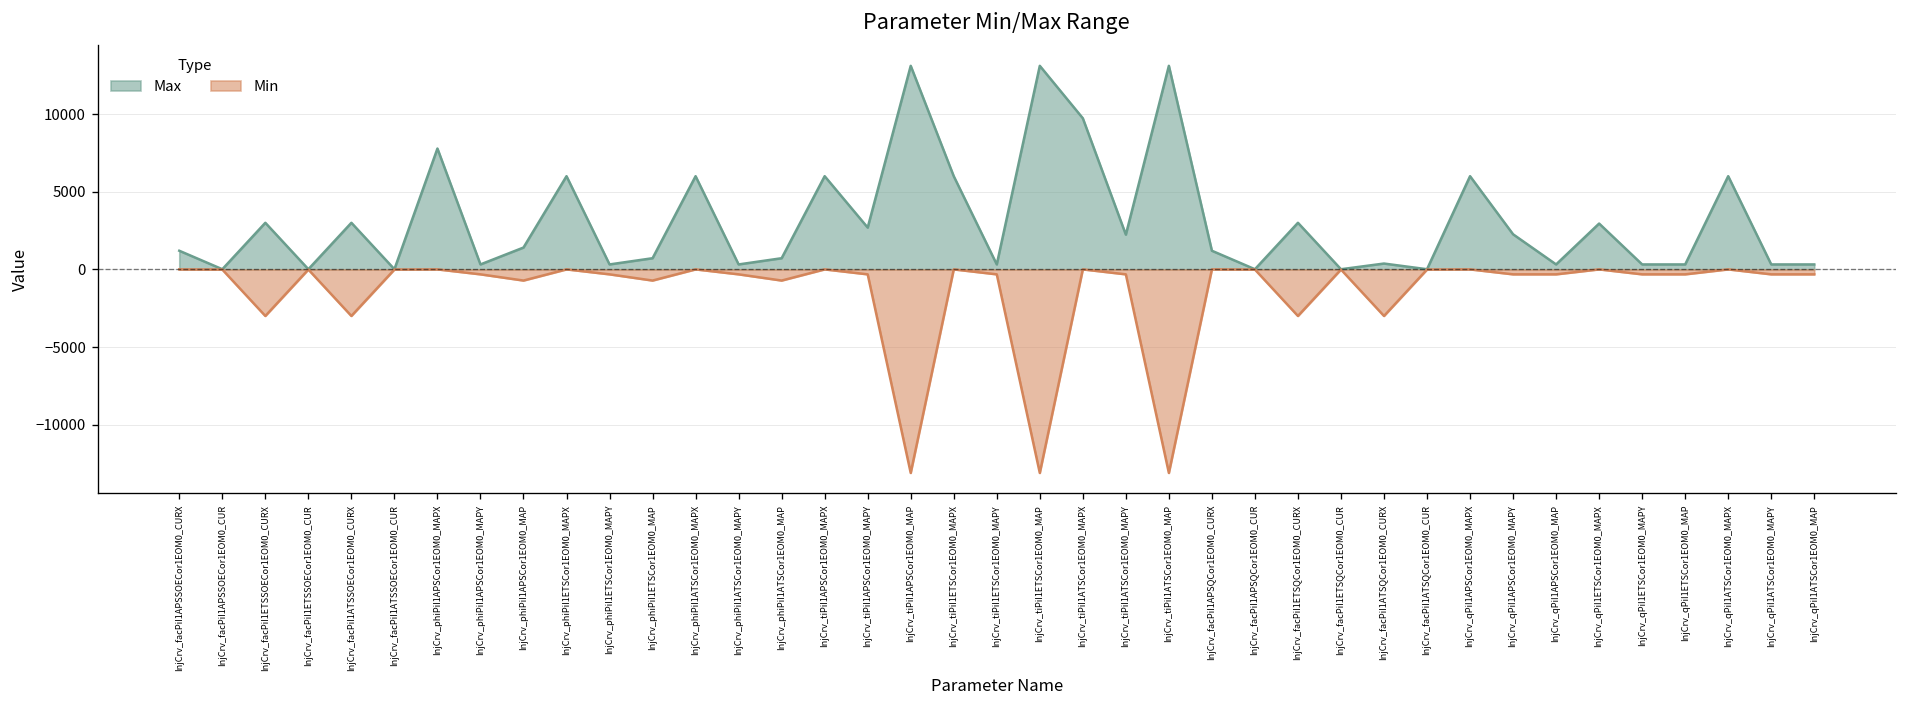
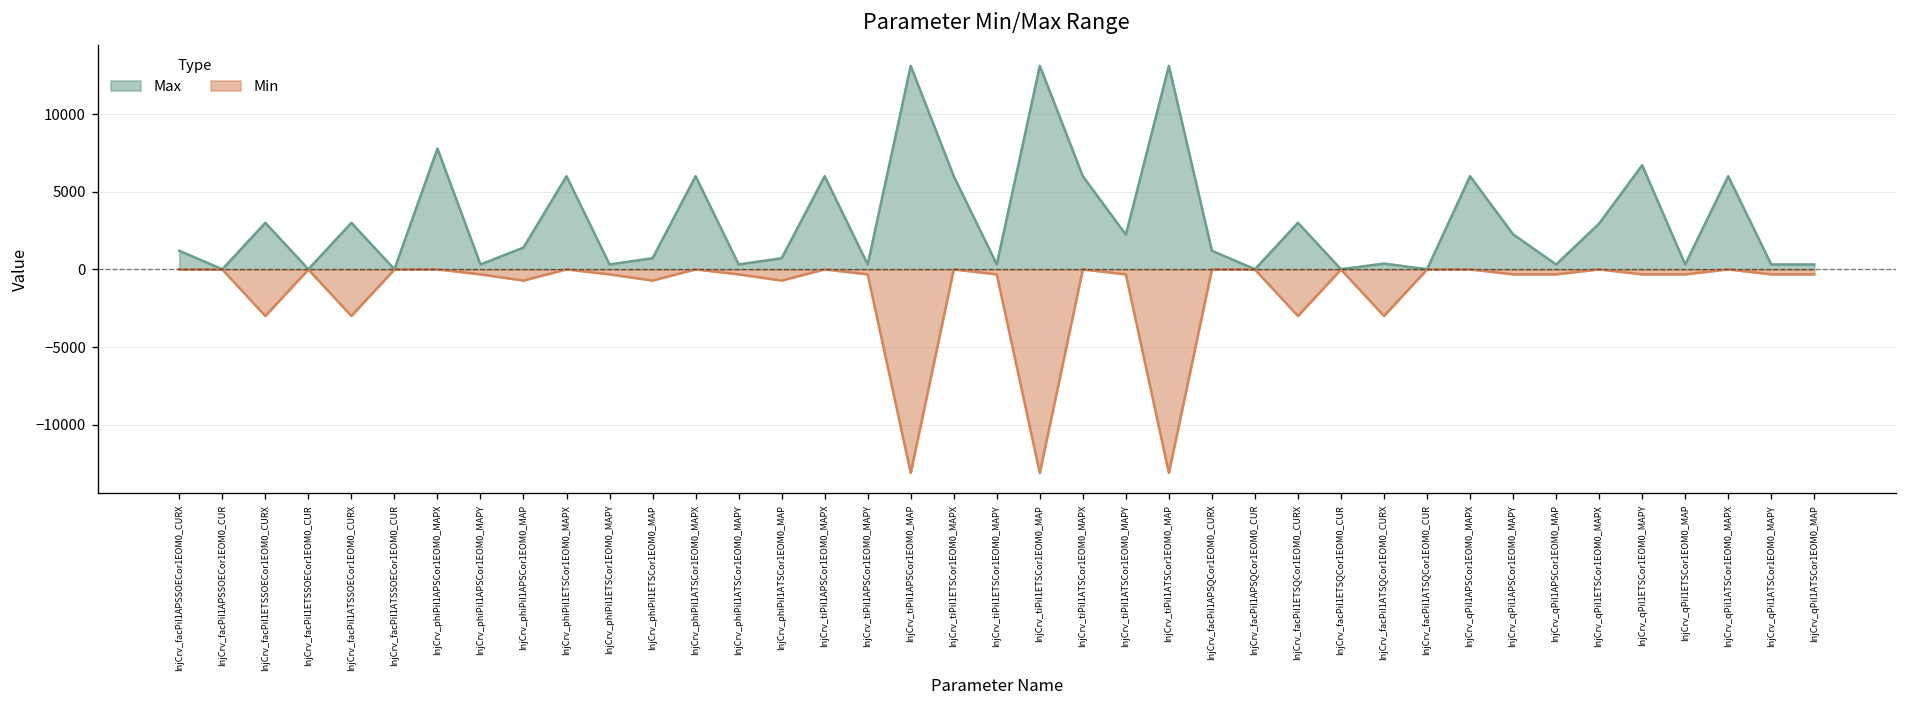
  {
    "Max": {
      "InjCrv_facPiI1APSSOECor1EOM0_CURX": 1200,
      "InjCrv_facPiI1ETSSOECor1EOM0_CURX": 3000,
      "InjCrv_facPiI1ATSSOECor1EOM0_CURX": 3000,
      "InjCrv_phiPiI1APSCor1EOM0_MAPX": 7800,
      "InjCrv_phiPiI1APSCor1EOM0_MAPY": 300,
      "InjCrv_phiPiI1APSCor1EOM0_MAP": 1400,
      "InjCrv_phiPiI1ETSCor1EOM0_MAPX": 6000,
      "InjCrv_phiPiI1ETSCor1EOM0_MAPY": 300,
      "InjCrv_phiPiI1ETSCor1EOM0_MAP": 700,
      "InjCrv_phiPiI1ATSCor1EOM0_MAPX": 6000,
      "InjCrv_phiPiI1ATSCor1EOM0_MAPY": 300,
      "InjCrv_phiPiI1ATSCor1EOM0_MAP": 700,
      "InjCrv_tiPiI1APSCor1EOM0_MAPX": 6000,
-     "InjCrv_tiPiI1APSCor1EOM0_MAPY": 2700,
+     "InjCrv_tiPiI1APSCor1EOM0_MAPY": 300,
      "InjCrv_tiPiI1APSCor1EOM0_MAP": 13100,
      "InjCrv_tiPiI1ETSCor1EOM0_MAPX": 6000,
      "InjCrv_tiPiI1ETSCor1EOM0_MAPY": 300,
      "InjCrv_tiPiI1ETSCor1EOM0_MAP": 13100,
-     "InjCrv_tiPiI1ATSCor1EOM0_MAPX": 9700,
+     "InjCrv_tiPiI1ATSCor1EOM0_MAPX": 6000,
      "InjCrv_tiPiI1ATSCor1EOM0_MAPY": 2200,
      "InjCrv_tiPiI1ATSCor1EOM0_MAP": 13100,
      "InjCrv_facPiI1APSQCor1EOM0_CURX": 1200,
      "InjCrv_facPiI1ETSQCor1EOM0_CURX": 3000,
      "InjCrv_facPiI1ATSQCor1EOM0_CURX": 400,
      "InjCrv_qPiI1APSCor1EOM0_MAPX": 6000,
      "InjCrv_qPiI1APSCor1EOM0_MAPY": 2300,
      "InjCrv_qPiI1APSCor1EOM0_MAP": 300,
      "InjCrv_qPiI1ETSCor1EOM0_MAPX": 3000,
-     "InjCrv_qPiI1ETSCor1EOM0_MAPY": 300,
+     "InjCrv_qPiI1ETSCor1EOM0_MAPY": 6700,
      "InjCrv_qPiI1ETSCor1EOM0_MAP": 300,
      "InjCrv_qPiI1ATSCor1EOM0_MAPX": 6000,
      "InjCrv_qPiI1ATSCor1EOM0_MAPY": 300,
      "InjCrv_qPiI1ATSCor1EOM0_MAP": 300
    }
  }
